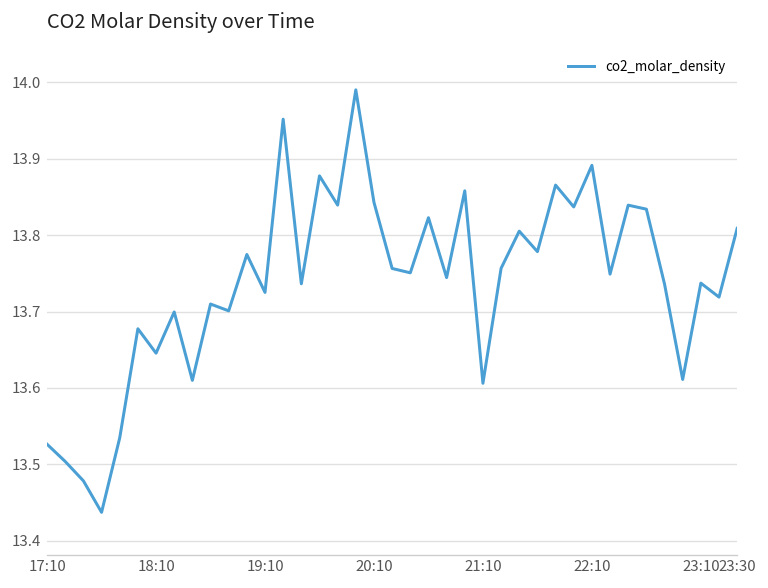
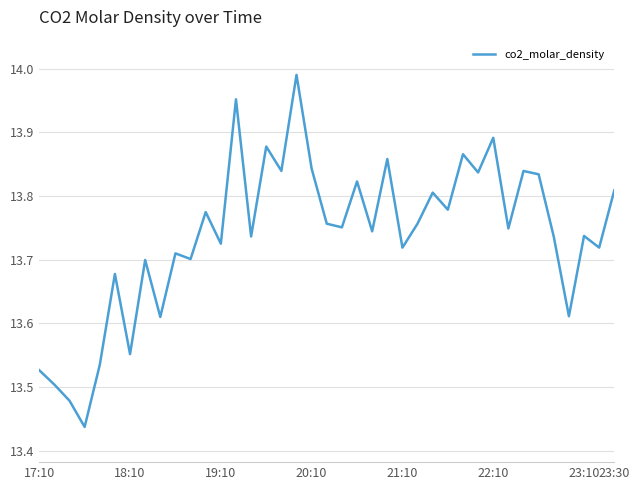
  {
    "17:10": 13.53,
-   "18:10": 13.65,
+   "18:10": 13.55,
    "19:10": 13.73,
    "20:10": 13.84,
-   "21:10": 13.61,
+   "21:10": 13.72,
    "22:10": 13.89,
    "23:10": 13.74,
    "23:30": 13.81
  }
